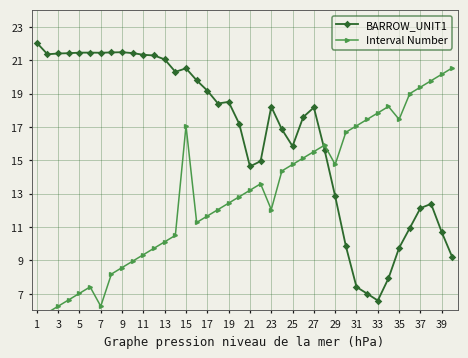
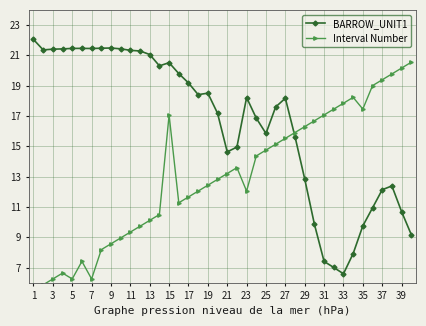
  {
    "BARROW_UNIT1": {
      "1": 22.0,
      "3": 21.4,
      "5": 21.5,
      "7": 21.5,
      "9": 21.5,
      "11": 21.3,
      "13": 21.1,
      "15": 20.5,
      "17": 19.2,
      "19": 18.5,
      "21": 14.6,
      "23": 18.2,
      "25": 15.8,
      "27": 18.2,
      "29": 12.8,
      "31": 7.4,
      "33": 6.6,
      "35": 9.8,
      "37": 12.1,
      "39": 10.7
    },
    "Interval Number": {
      "3": 6.3,
-     "5": 7.0,
+     "5": 6.3,
      "7": 6.3,
      "9": 8.6,
      "11": 9.3,
      "13": 10.1,
      "15": 17.1,
      "17": 11.7,
      "19": 12.4,
      "21": 13.2,
      "23": 12.0,
      "25": 14.8,
      "27": 15.5,
-     "29": 14.8,
+     "29": 16.3,
      "31": 17.1,
      "33": 17.8,
      "35": 17.5,
      "37": 19.4,
      "39": 20.2
    }
  }
